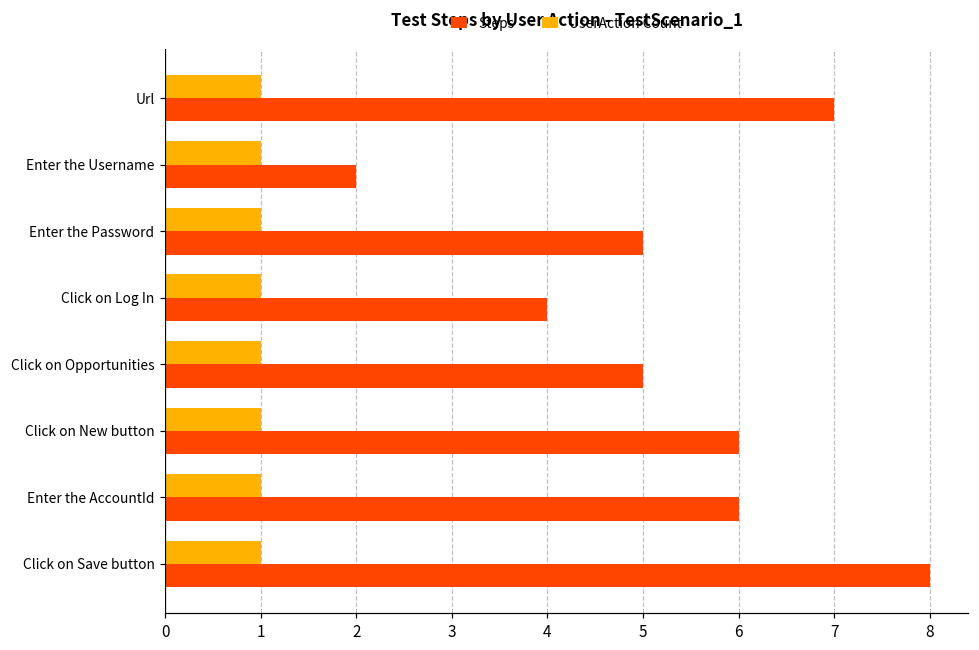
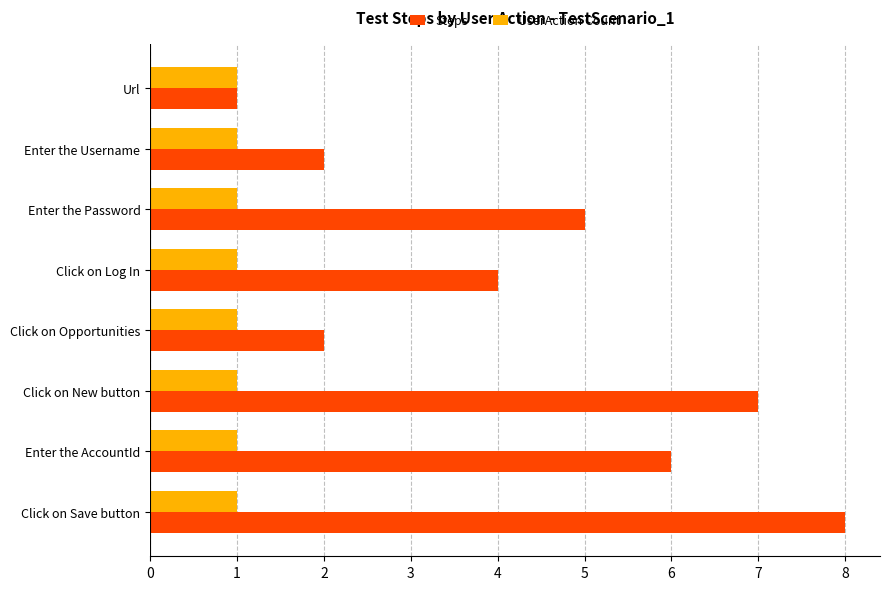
  {
    "Steps": {
-     "Url": 7,
+     "Url": 1,
      "Enter the Username": 2,
      "Enter the Password": 5,
      "Click on Log In": 4,
-     "Click on Opportunities": 5,
-     "Click on New button": 6,
+     "Click on Opportunities": 2,
+     "Click on New button": 7,
      "Enter the AccountId": 6,
      "Click on Save button": 8
    },
    "UserAction Count": {
      "Url": 1,
      "Enter the Username": 1,
      "Enter the Password": 1,
      "Click on Log In": 1,
      "Click on Opportunities": 1,
      "Click on New button": 1,
      "Enter the AccountId": 1,
      "Click on Save button": 1
    }
  }
